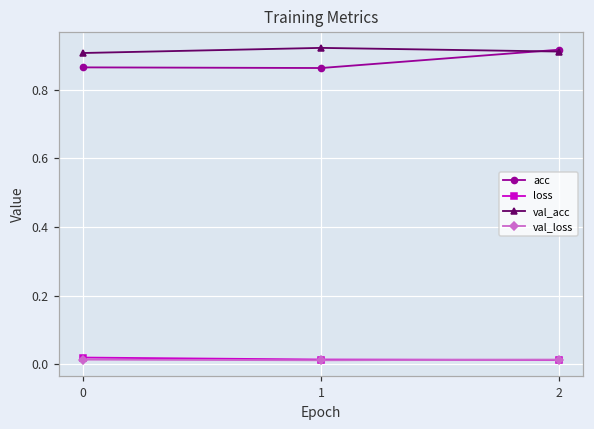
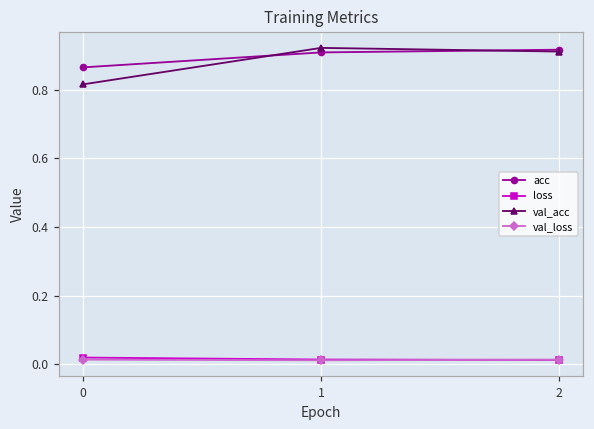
  {
    "acc": {
      "0": 0.86,
-     "1": 0.86
+     "1": 0.91
    },
    "val_acc": {
-     "0": 0.91,
+     "0": 0.82,
      "1": 0.92
    }
  }
